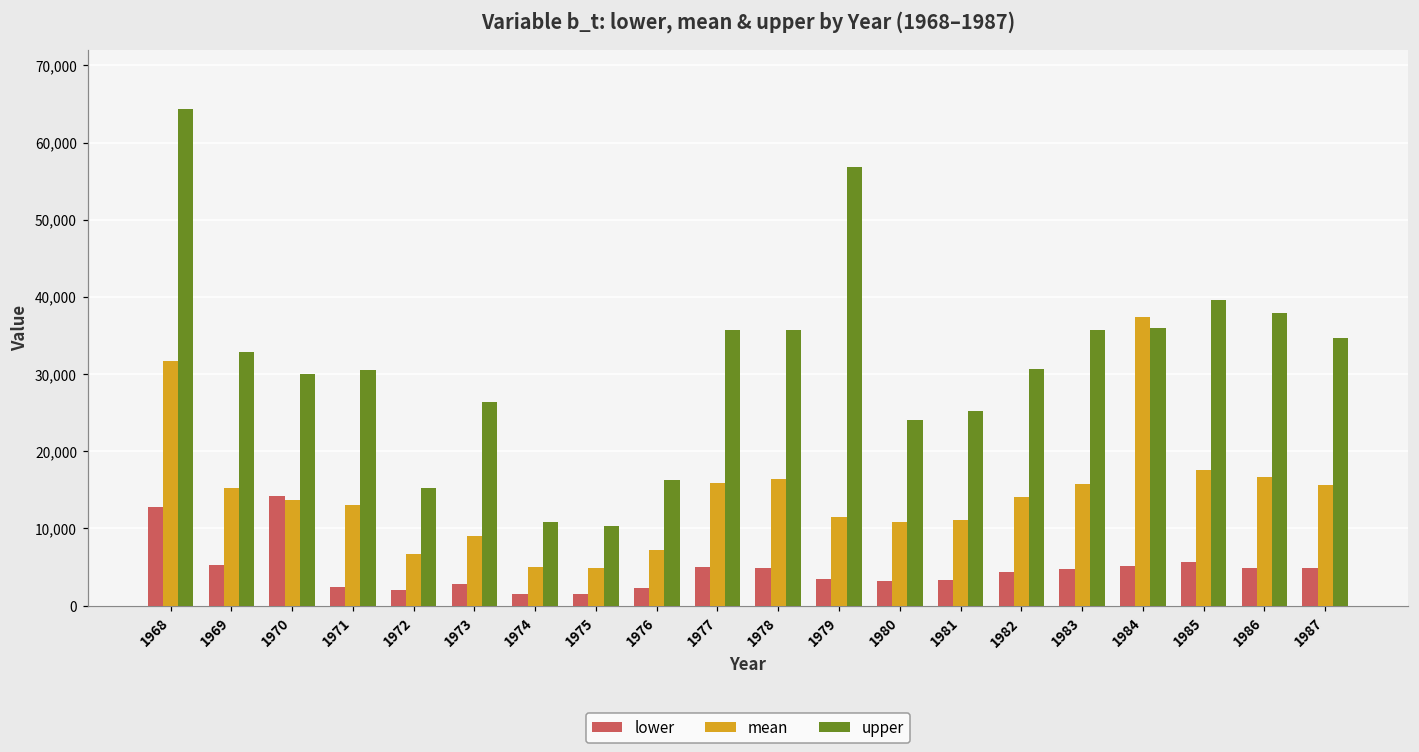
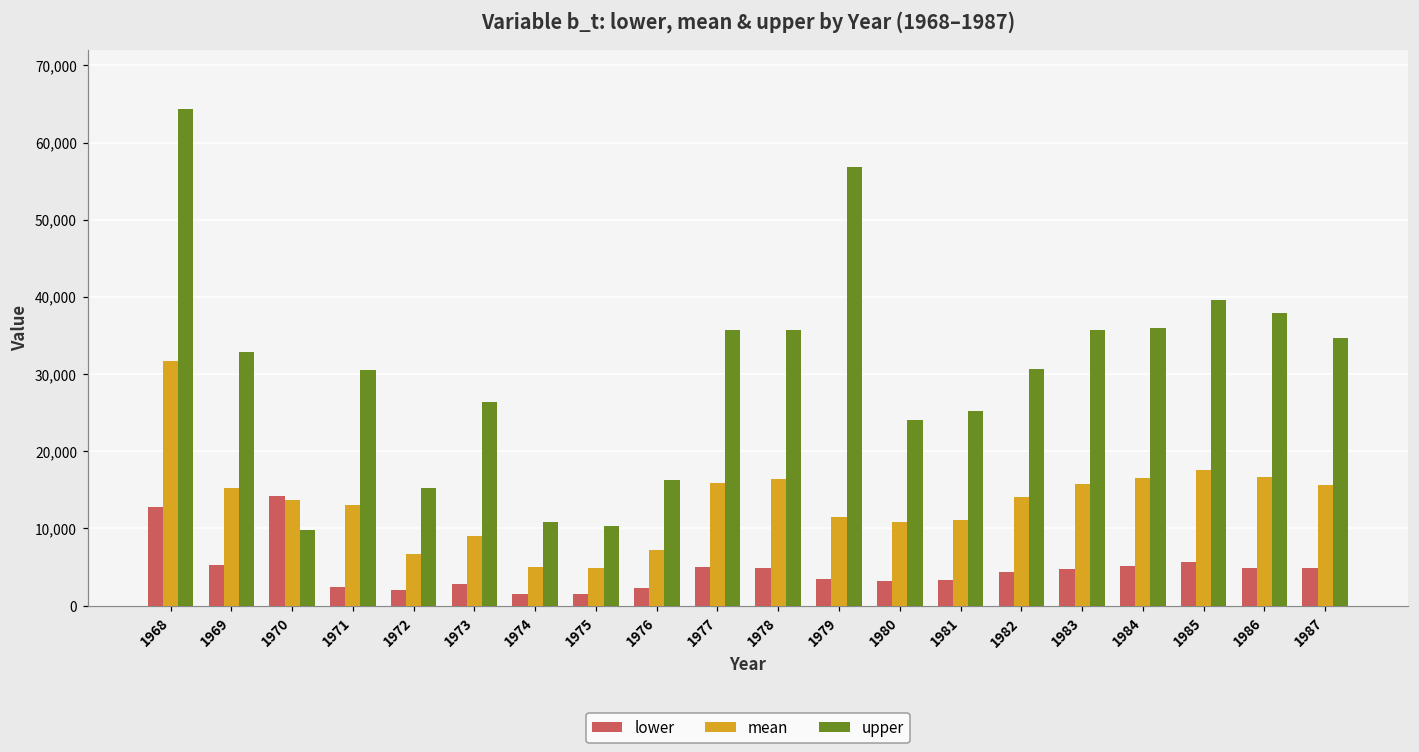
  {
    "lower": {
      "1968": "13,000",
      "1969": "5,000",
      "1970": "14,000",
      "1971": "2,000",
      "1972": "2,000",
      "1973": "3,000",
      "1974": "2,000",
      "1975": "2,000",
      "1976": "2,000",
      "1977": "5,000",
      "1978": "5,000",
      "1979": "3,000",
      "1980": "3,000",
      "1981": "3,000",
      "1982": "4,000",
      "1983": "5,000",
      "1984": "5,000",
      "1985": "6,000",
      "1986": "5,000",
      "1987": "5,000"
    },
    "mean": {
      "1968": "32,000",
      "1969": "15,000",
      "1970": "14,000",
      "1971": "13,000",
      "1972": "7,000",
      "1973": "9,000",
      "1974": "5,000",
      "1975": "5,000",
      "1976": "7,000",
      "1977": "16,000",
      "1978": "16,000",
      "1979": "11,000",
      "1980": "11,000",
      "1981": "11,000",
      "1982": "14,000",
      "1983": "16,000",
-     "1984": "37,000",
+     "1984": "17,000",
      "1985": "18,000",
      "1986": "17,000",
      "1987": "16,000"
    },
    "upper": {
      "1968": "64,000",
      "1969": "33,000",
-     "1970": "30,000",
+     "1970": "10,000",
      "1971": "31,000",
      "1972": "15,000",
      "1973": "26,000",
      "1974": "11,000",
      "1975": "10,000",
      "1976": "16,000",
      "1977": "36,000",
      "1978": "36,000",
      "1979": "57,000",
      "1980": "24,000",
      "1981": "25,000",
      "1982": "31,000",
      "1983": "36,000",
      "1984": "36,000",
      "1985": "40,000",
      "1986": "38,000",
      "1987": "35,000"
    }
  }
